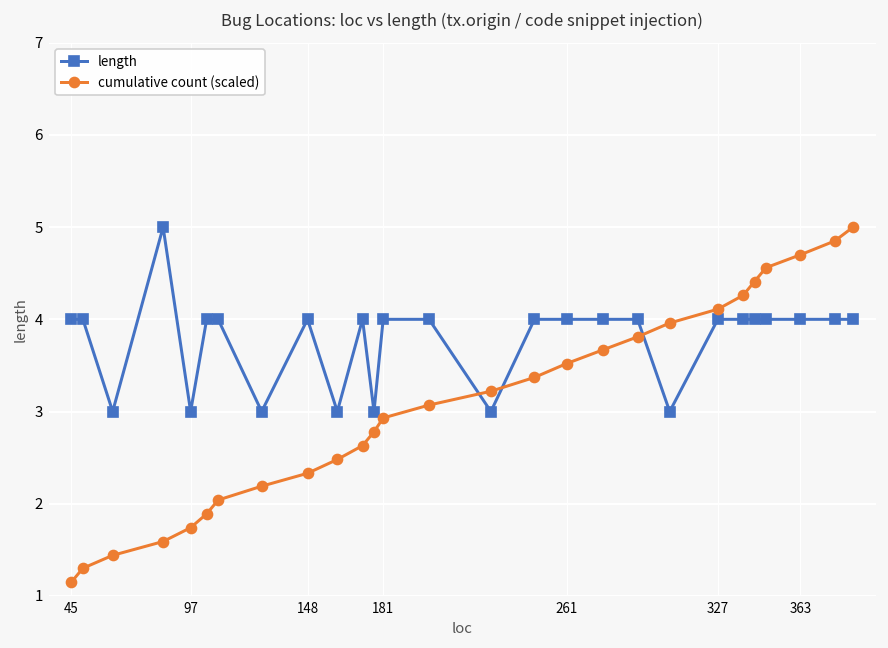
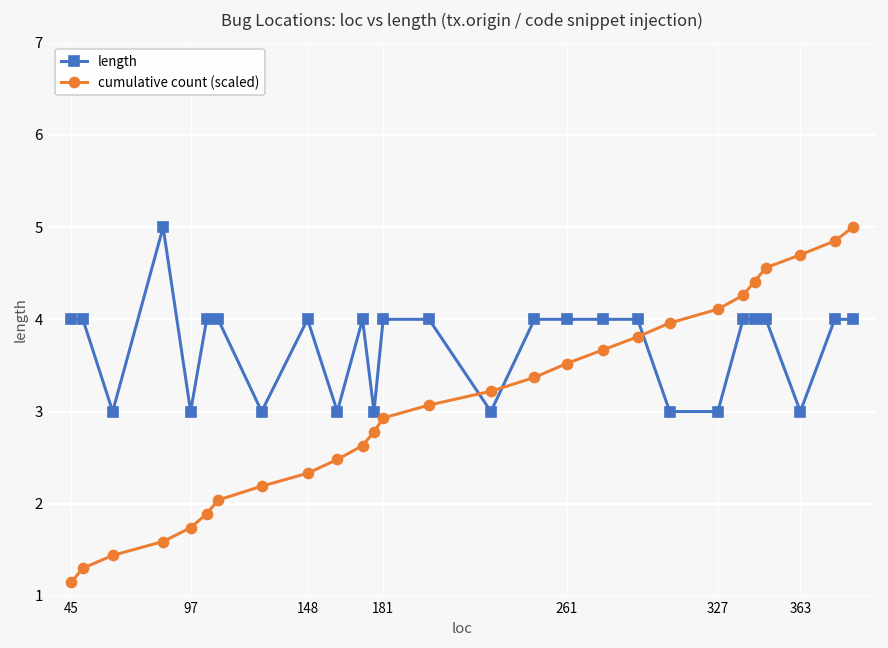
  {
    "length": {
      "45": 4,
      "97": 3,
      "148": 4,
      "181": 4,
      "261": 4,
-     "327": 4,
-     "363": 4
+     "327": 3,
+     "363": 3
    },
    "cumulative count (scaled)": {
      "45": 1.2,
      "97": 1.7,
      "148": 2.3,
      "181": 2.9,
      "261": 3.5,
      "327": 4.1,
      "363": 4.7
    }
  }
